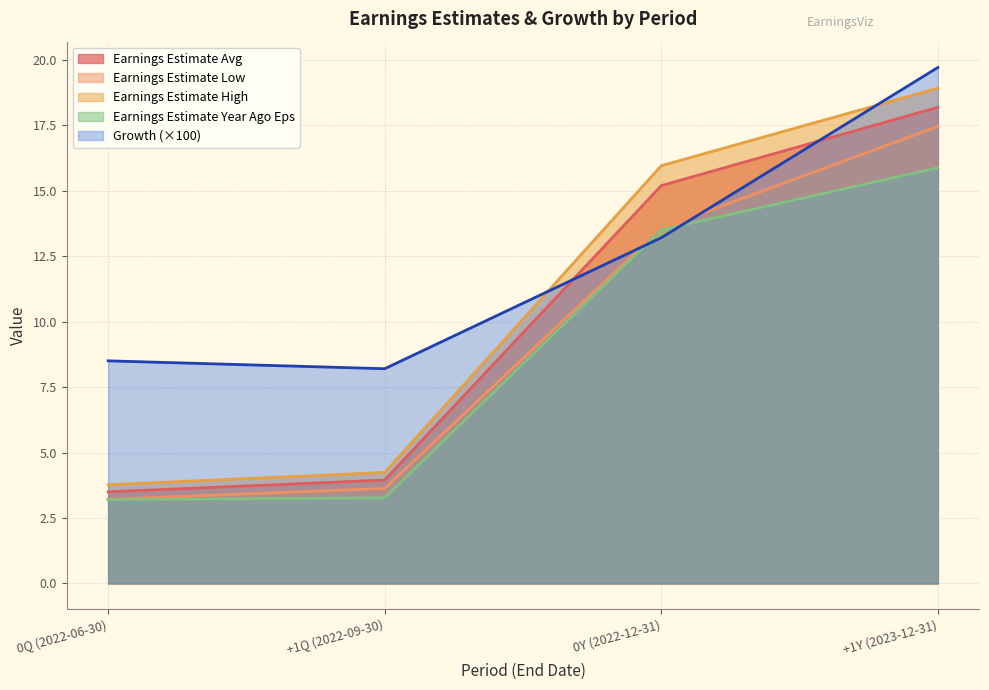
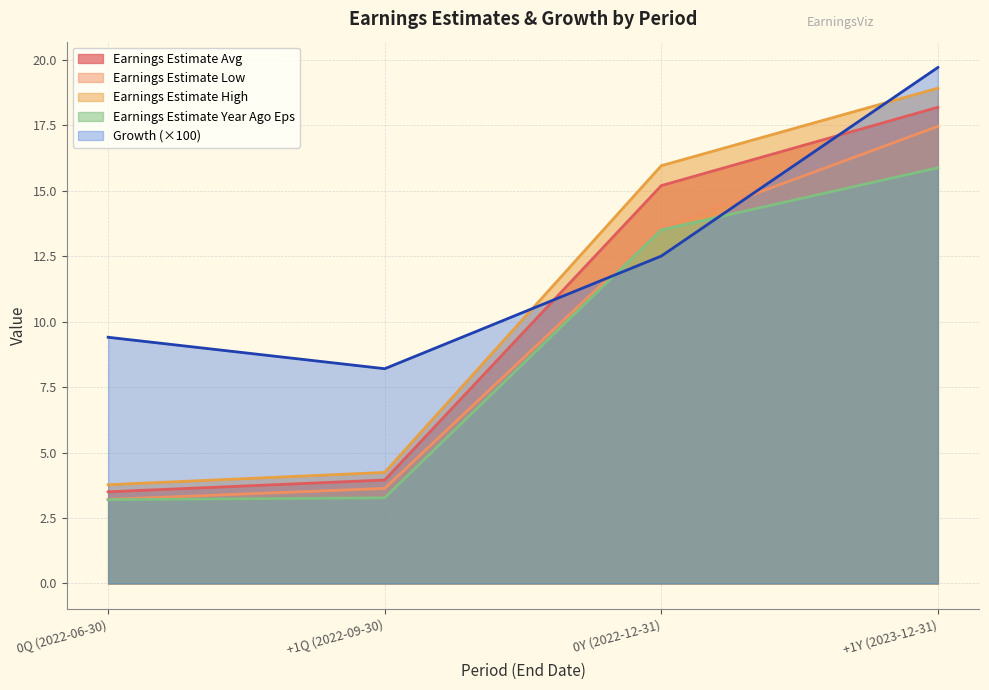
  {
    "Earnings Estimate Year Ago Eps": {
      "+1Q (2022-09-30)": 3.3,
      "+1Y (2023-12-31)": 15.9
    },
    "Growth (×100)": {
-     "0Q (2022-06-30)": 8.5,
+     "0Q (2022-06-30)": 9.4,
      "+1Q (2022-09-30)": 8.2,
-     "0Y (2022-12-31)": 13.2,
+     "0Y (2022-12-31)": 12.5,
      "+1Y (2023-12-31)": 19.7
    }
  }
